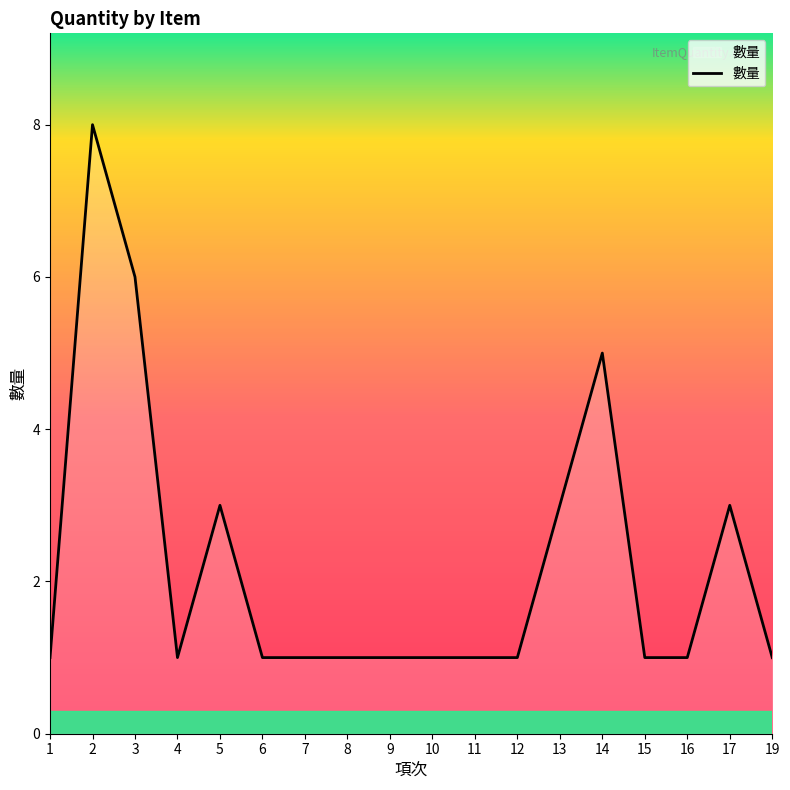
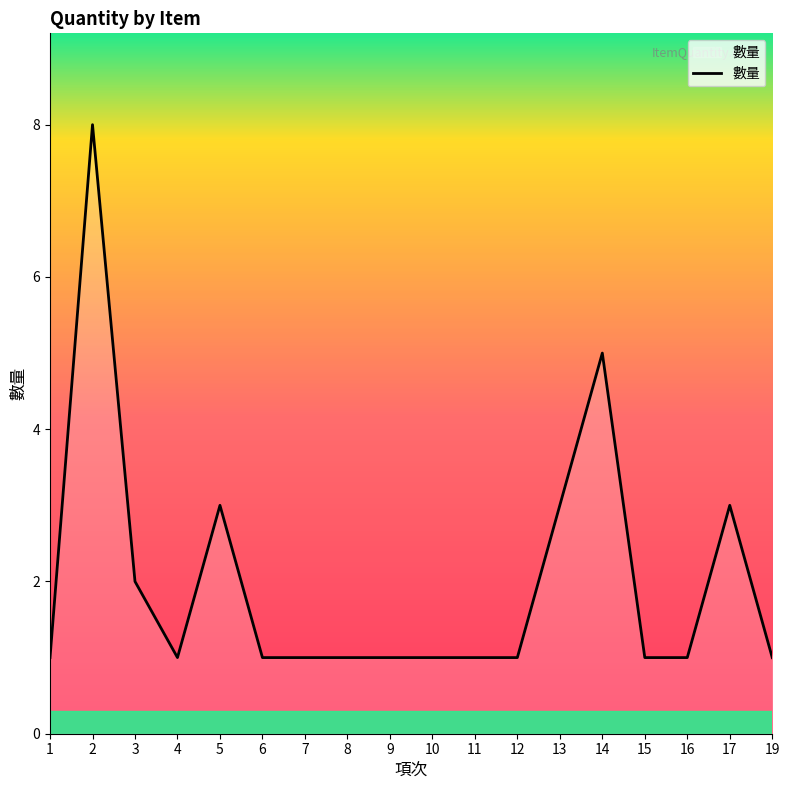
  {
    "1": 1,
    "2": 8,
-   "3": 6,
+   "3": 2,
    "4": 1,
    "5": 3,
    "6": 1,
    "7": 1,
    "8": 1,
    "9": 1,
    "10": 1,
    "11": 1,
    "12": 1,
    "13": 3,
    "14": 5,
    "15": 1,
    "16": 1,
    "17": 3,
    "19": 1
  }
